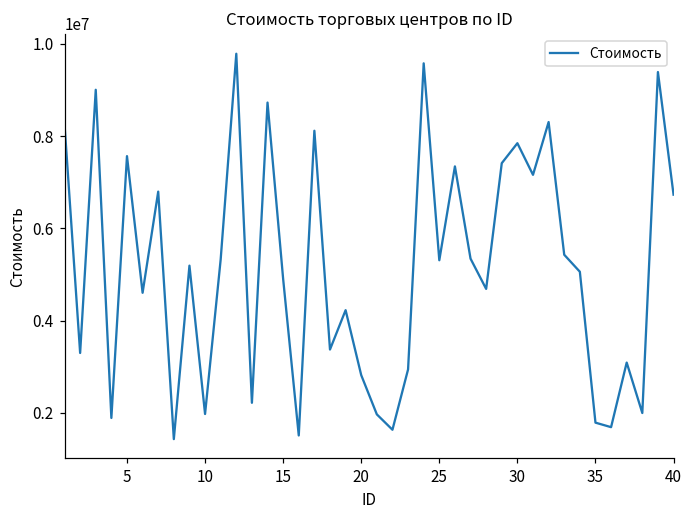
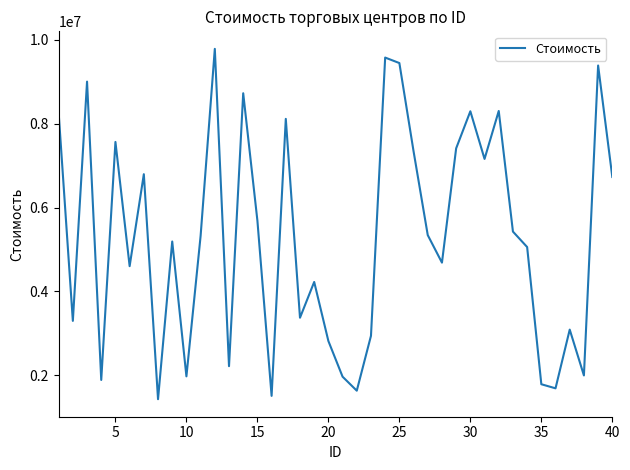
  {
    "5": 7600000,
    "10": 2000000,
-   "15": 4900000,
+   "15": 5700000,
    "20": 2800000,
-   "25": 5300000,
-   "30": 7800000,
+   "25": 9400000,
+   "30": 8300000,
    "35": 1800000,
    "40": 6700000
  }
